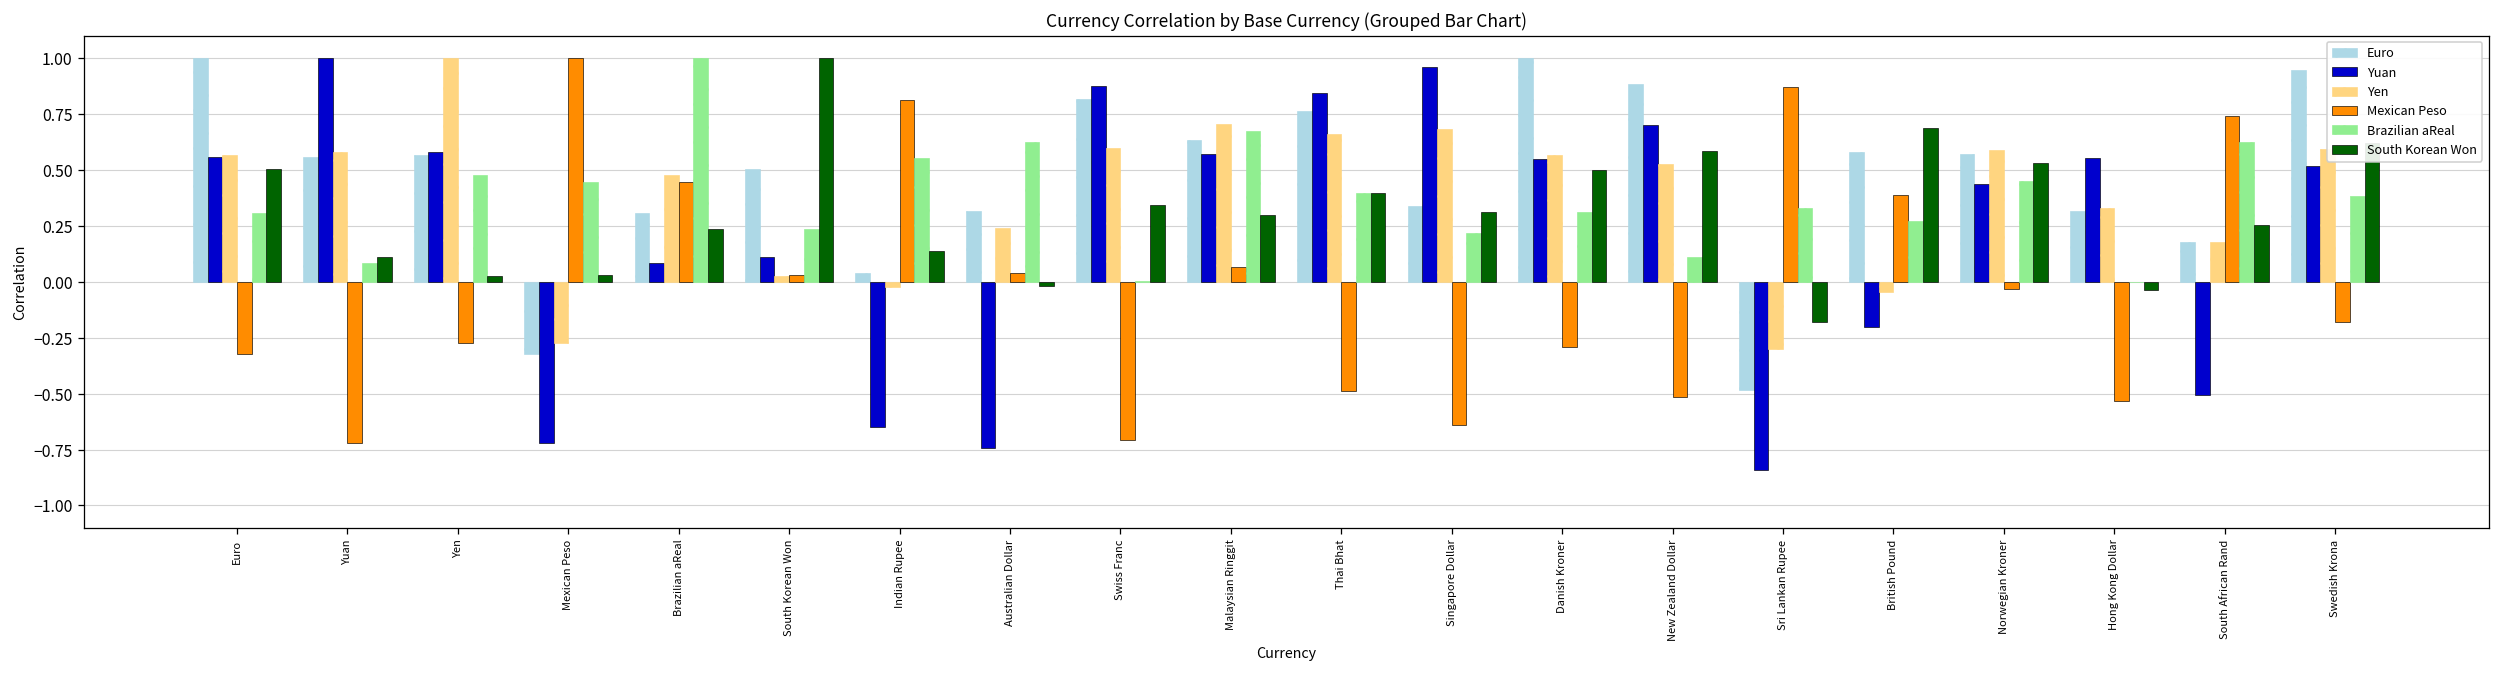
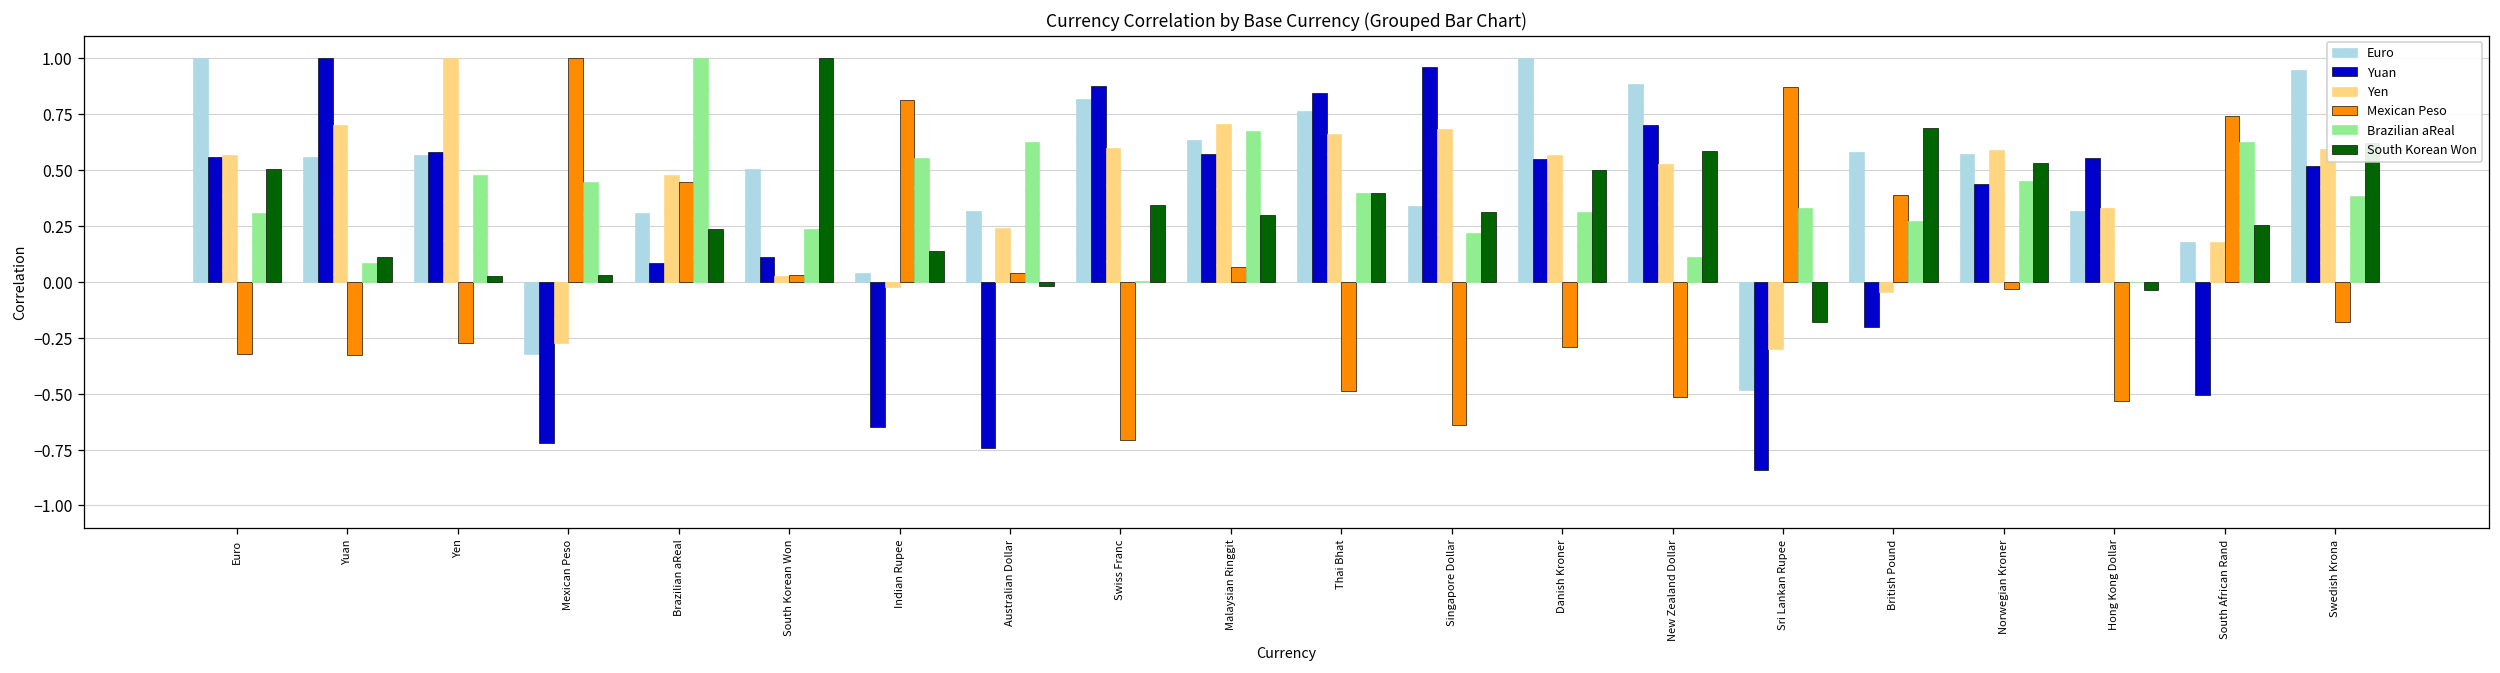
  {
    "Euro": {
      "Euro": 1.00,
      "Yuan": 0.56,
      "Yen": 0.57,
      "Mexican Peso": -0.32,
      "Brazilian aReal": 0.31,
      "South Korean Won": 0.50,
      "Indian Rupee": 0.04,
      "Australian Dollar": 0.32,
      "Swiss Franc": 0.82,
      "Malaysian Ringgit": 0.63,
      "Thai Bhat": 0.76,
      "Singapore Dollar": 0.34,
      "Danish Kroner": 1.00,
      "New Zealand Dollar": 0.89,
      "Sri Lankan Rupee": -0.48,
      "British Pound": 0.58,
      "Norwegian Kroner": 0.57,
      "Hong Kong Dollar": 0.31,
      "South African Rand": 0.18,
      "Swedish Krona": 0.94
    },
    "Yuan": {
      "Euro": 0.56,
      "Yuan": 1.00,
      "Yen": 0.58,
      "Mexican Peso": -0.72,
      "Brazilian aReal": 0.08,
      "South Korean Won": 0.11,
      "Indian Rupee": -0.65,
      "Australian Dollar": -0.74,
      "Swiss Franc": 0.87,
      "Malaysian Ringgit": 0.57,
      "Thai Bhat": 0.84,
      "Singapore Dollar": 0.96,
      "Danish Kroner": 0.55,
      "New Zealand Dollar": 0.70,
      "Sri Lankan Rupee": -0.84,
      "British Pound": -0.20,
      "Norwegian Kroner": 0.44,
      "Hong Kong Dollar": 0.55,
      "South African Rand": -0.51,
      "Swedish Krona": 0.52
    },
    "Yen": {
      "Euro": 0.57,
-     "Yuan": 0.58,
+     "Yuan": 0.70,
      "Yen": 1.00,
      "Mexican Peso": -0.27,
      "Brazilian aReal": 0.47,
      "South Korean Won": 0.02,
      "Indian Rupee": -0.02,
      "Australian Dollar": 0.24,
      "Swiss Franc": 0.60,
      "Malaysian Ringgit": 0.70,
      "Thai Bhat": 0.66,
      "Singapore Dollar": 0.68,
      "Danish Kroner": 0.57,
      "New Zealand Dollar": 0.53,
      "Sri Lankan Rupee": -0.30,
      "British Pound": -0.05,
      "Norwegian Kroner": 0.59,
      "Hong Kong Dollar": 0.33,
      "South African Rand": 0.18
    },
    "Mexican Peso": {
      "Euro": -0.32,
-     "Yuan": -0.72,
+     "Yuan": -0.33,
      "Yen": -0.27,
      "Mexican Peso": 1.00,
      "Brazilian aReal": 0.45,
      "South Korean Won": 0.03,
      "Indian Rupee": 0.81,
      "Australian Dollar": 0.04,
      "Swiss Franc": -0.71,
      "Malaysian Ringgit": 0.07,
      "Thai Bhat": -0.49,
      "Singapore Dollar": -0.64,
      "Danish Kroner": -0.29,
      "New Zealand Dollar": -0.52,
      "Sri Lankan Rupee": 0.87,
      "British Pound": 0.39,
      "Norwegian Kroner": -0.03,
      "Hong Kong Dollar": -0.54,
      "South African Rand": 0.74,
      "Swedish Krona": -0.18
    },
    "Brazilian aReal": {
      "Euro": 0.31,
      "Yuan": 0.08,
      "Yen": 0.47,
      "Mexican Peso": 0.45,
      "Brazilian aReal": 1.00,
      "South Korean Won": 0.23,
      "Indian Rupee": 0.55,
      "Australian Dollar": 0.62,
      "Malaysian Ringgit": 0.67,
      "Thai Bhat": 0.40,
      "Singapore Dollar": 0.22,
      "Danish Kroner": 0.31,
      "New Zealand Dollar": 0.11,
      "Sri Lankan Rupee": 0.33,
      "British Pound": 0.27,
      "Norwegian Kroner": 0.45,
      "South African Rand": 0.63,
      "Swedish Krona": 0.38
    },
    "South Korean Won": {
      "Euro": 0.50,
      "Yuan": 0.11,
      "Yen": 0.02,
      "Mexican Peso": 0.03,
      "Brazilian aReal": 0.23,
      "South Korean Won": 1.00,
      "Indian Rupee": 0.14,
      "Australian Dollar": -0.02,
      "Swiss Franc": 0.34,
      "Malaysian Ringgit": 0.30,
      "Thai Bhat": 0.40,
      "Singapore Dollar": 0.31,
      "Danish Kroner": 0.50,
      "New Zealand Dollar": 0.59,
      "Sri Lankan Rupee": -0.18,
      "British Pound": 0.69,
      "Norwegian Kroner": 0.53,
      "Hong Kong Dollar": -0.04,
      "South African Rand": 0.26
    }
  }
